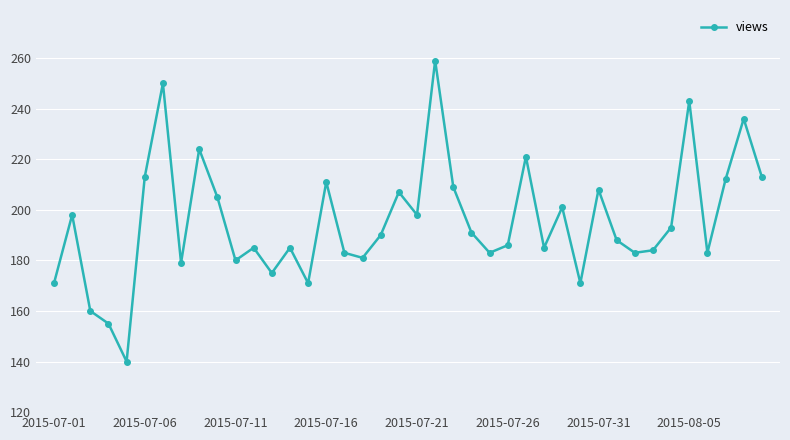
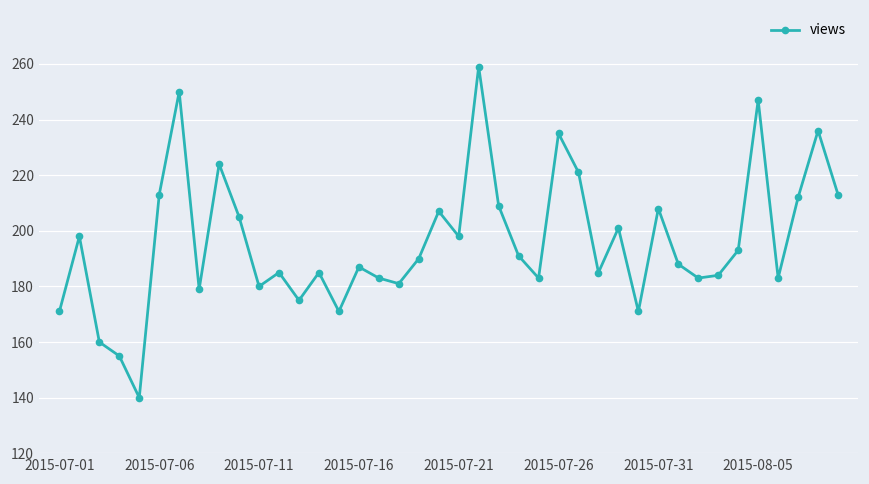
  {
    "2015-07-01": 171,
    "2015-07-06": 213,
    "2015-07-11": 180,
-   "2015-07-16": 211,
+   "2015-07-16": 187,
    "2015-07-21": 198,
-   "2015-07-26": 186,
+   "2015-07-26": 235,
    "2015-07-31": 208,
-   "2015-08-05": 243
+   "2015-08-05": 247
  }
